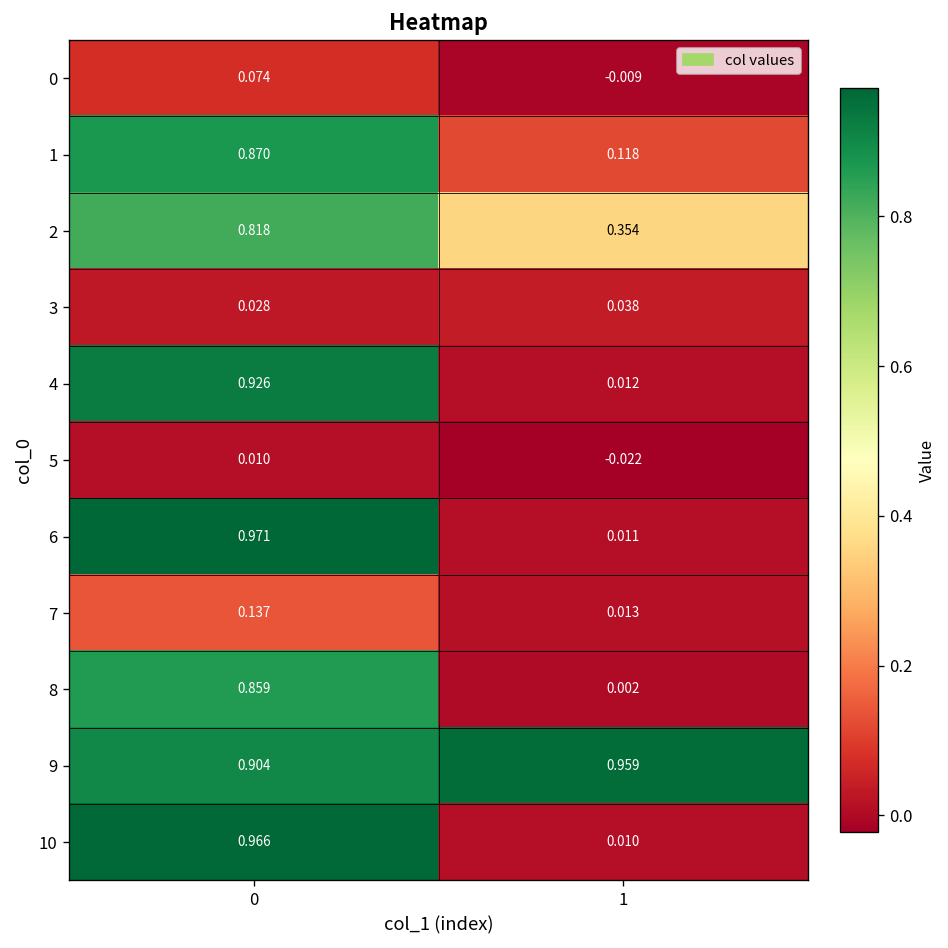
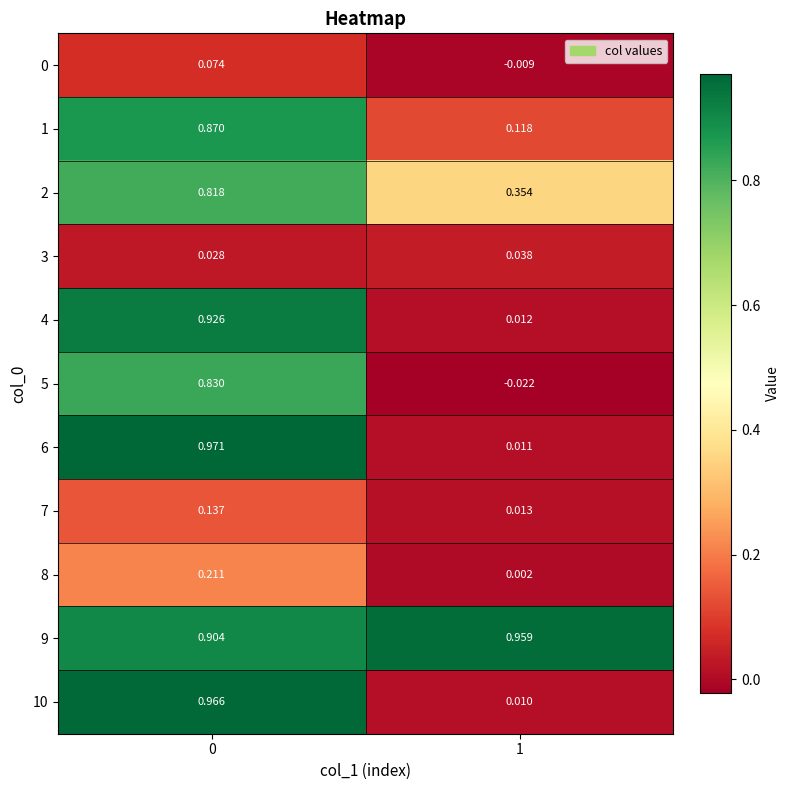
  {
    "0": {
      "0": 0.074,
      "1": -0.009
    },
    "1": {
      "0": 0.870,
      "1": 0.118
    },
    "2": {
      "0": 0.818,
      "1": 0.354
    },
    "3": {
      "0": 0.028,
      "1": 0.038
    },
    "4": {
      "0": 0.926,
      "1": 0.012
    },
    "5": {
-     "0": 0.010,
+     "0": 0.830,
      "1": -0.022
    },
    "6": {
      "0": 0.971,
      "1": 0.011
    },
    "7": {
      "0": 0.137,
      "1": 0.013
    },
    "8": {
-     "0": 0.859,
+     "0": 0.211,
      "1": 0.002
    },
    "9": {
      "0": 0.904,
      "1": 0.959
    },
    "10": {
      "0": 0.966,
      "1": 0.010
    }
  }
